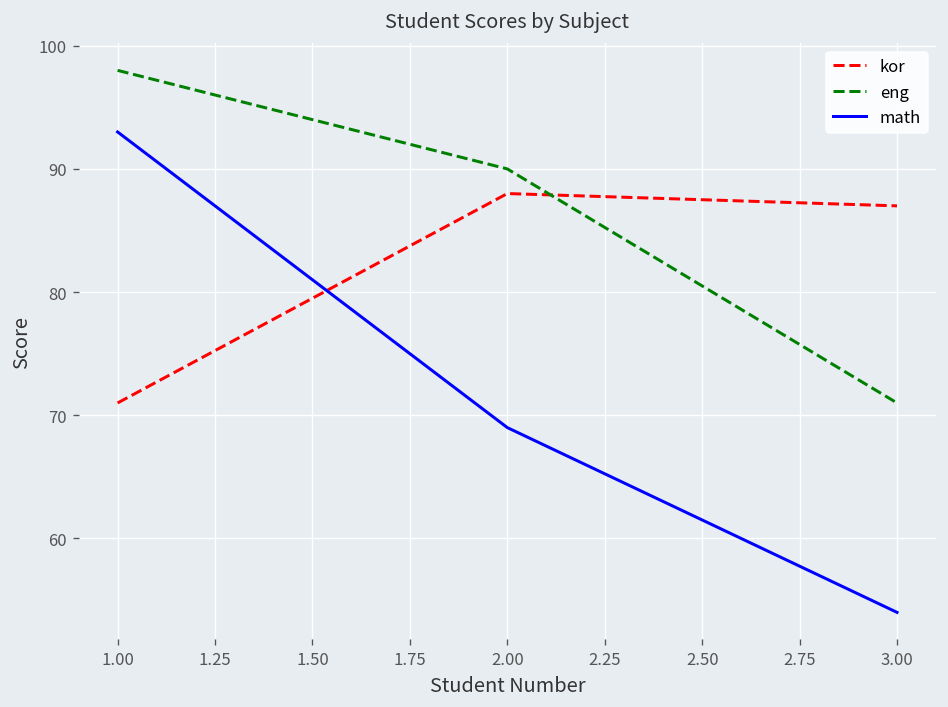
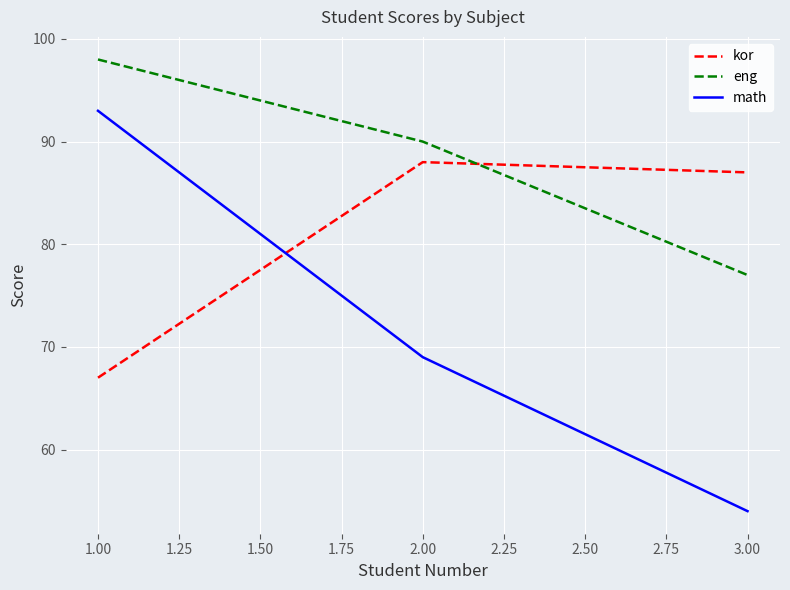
  {
    "kor": {
-     "1.00": 71,
+     "1.00": 67,
      "2.00": 88,
      "3.00": 87
    },
    "eng": {
      "1.00": 98,
      "2.00": 90,
-     "3.00": 71
+     "3.00": 77
    },
    "math": {
      "1.00": 93,
      "2.00": 69,
      "3.00": 54
    }
  }
